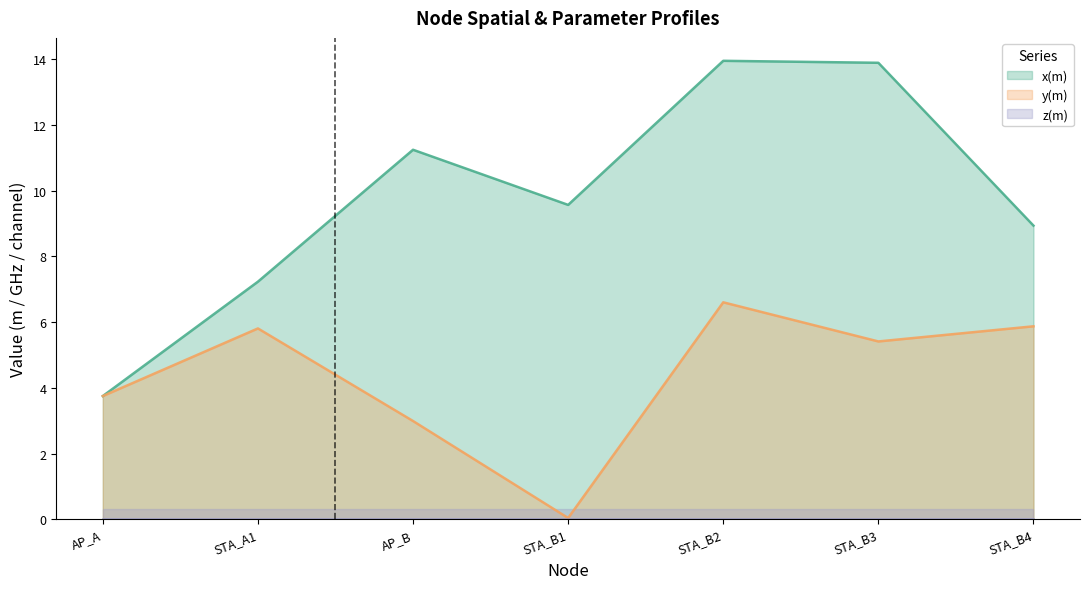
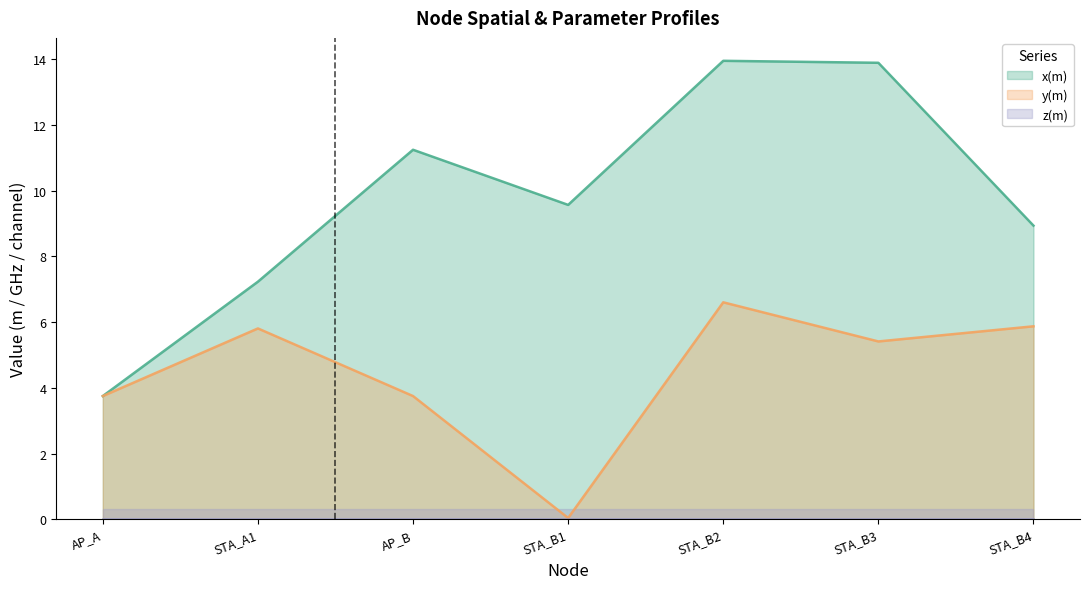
  {
    "y(m)": {
      "STA_A1": 5.8,
-     "AP_B": 3.0,
+     "AP_B": 3.8,
      "STA_B2": 6.6,
      "STA_B3": 5.4,
      "STA_B4": 5.9
    }
  }
